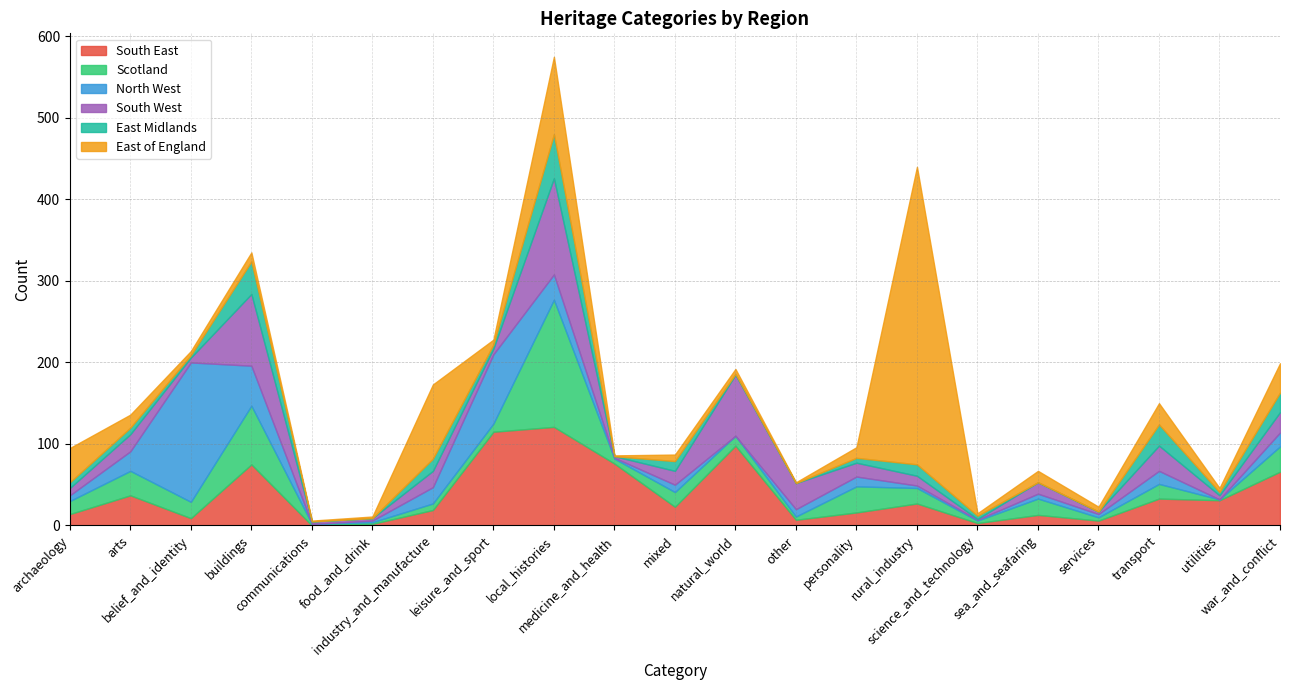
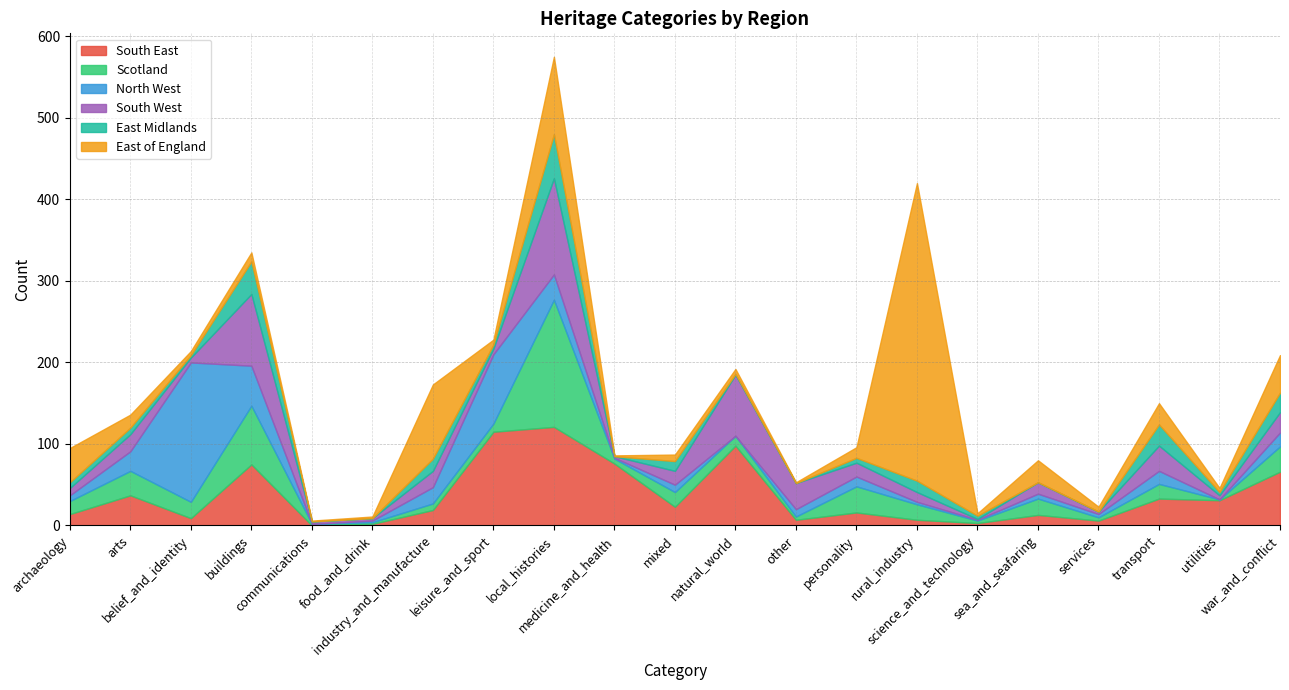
  {
    "South East": {
      "archaeology": 10,
      "arts": 40,
      "belief_and_identity": 10,
      "buildings": 80,
      "industry_and_manufacture": 20,
      "leisure_and_sport": 120,
      "local_histories": 120,
      "medicine_and_health": 80,
      "mixed": 20,
      "natural_world": 100,
      "other": 10,
      "personality": 20,
-     "rural_industry": 30,
+     "rural_industry": 10,
      "sea_and_seafaring": 10,
      "services": 10,
      "transport": 30,
      "war_and_conflict": 70
    },
    "North West": {
      "archaeology": 10,
      "arts": 20,
      "belief_and_identity": 170,
      "buildings": 50,
      "industry_and_manufacture": 20,
      "leisure_and_sport": 90,
      "local_histories": 30,
      "mixed": 10,
      "other": 10,
      "personality": 10,
      "sea_and_seafaring": 10,
      "transport": 20,
      "war_and_conflict": 20
    },
    "South West": {
      "archaeology": 10,
      "arts": 20,
      "buildings": 90,
      "industry_and_manufacture": 20,
      "leisure_and_sport": 10,
      "local_histories": 120,
      "mixed": 20,
      "personality": 20,
      "rural_industry": 10,
      "transport": 30,
      "utilities": 10,
      "war_and_conflict": 30
    },
    "East of England": {
      "archaeology": 40,
      "arts": 20,
      "belief_and_identity": 10,
      "buildings": 10,
      "industry_and_manufacture": 90,
      "leisure_and_sport": 10,
      "local_histories": 100,
      "mixed": 10,
      "natural_world": 10,
      "personality": 10,
      "rural_industry": 370,
-     "sea_and_seafaring": 10,
+     "sea_and_seafaring": 30,
      "services": 10,
      "transport": 30,
      "utilities": 10,
-     "war_and_conflict": 40
+     "war_and_conflict": 50
    }
  }
